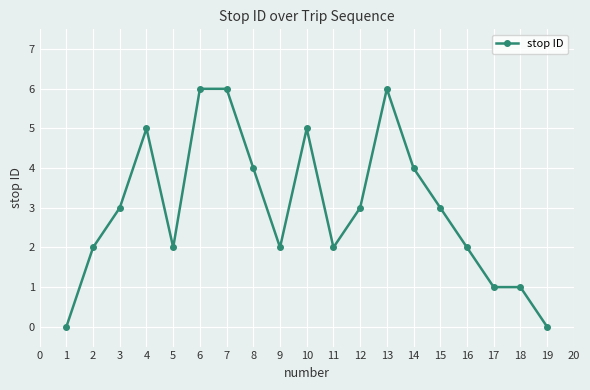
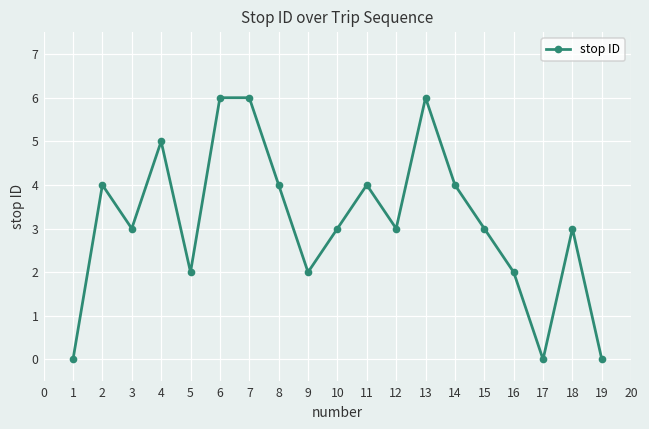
  {
    "1": 0,
-   "2": 2,
+   "2": 4,
    "3": 3,
    "4": 5,
    "5": 2,
    "6": 6,
    "7": 6,
    "8": 4,
    "9": 2,
-   "10": 5,
-   "11": 2,
+   "10": 3,
+   "11": 4,
    "12": 3,
    "13": 6,
    "14": 4,
    "15": 3,
    "16": 2,
-   "17": 1,
-   "18": 1,
+   "17": 0,
+   "18": 3,
    "19": 0
  }
